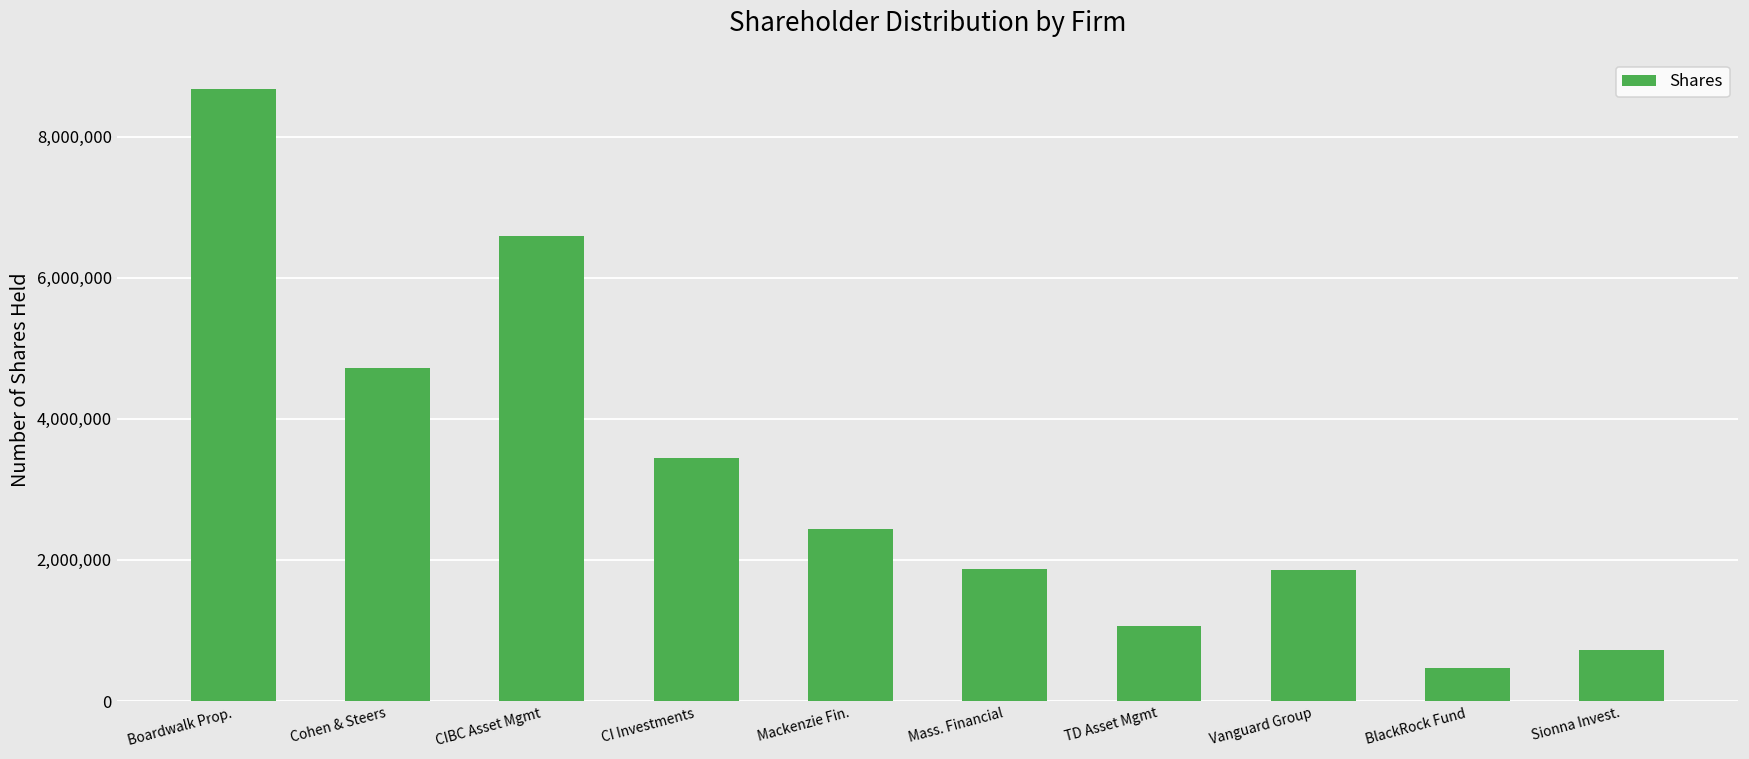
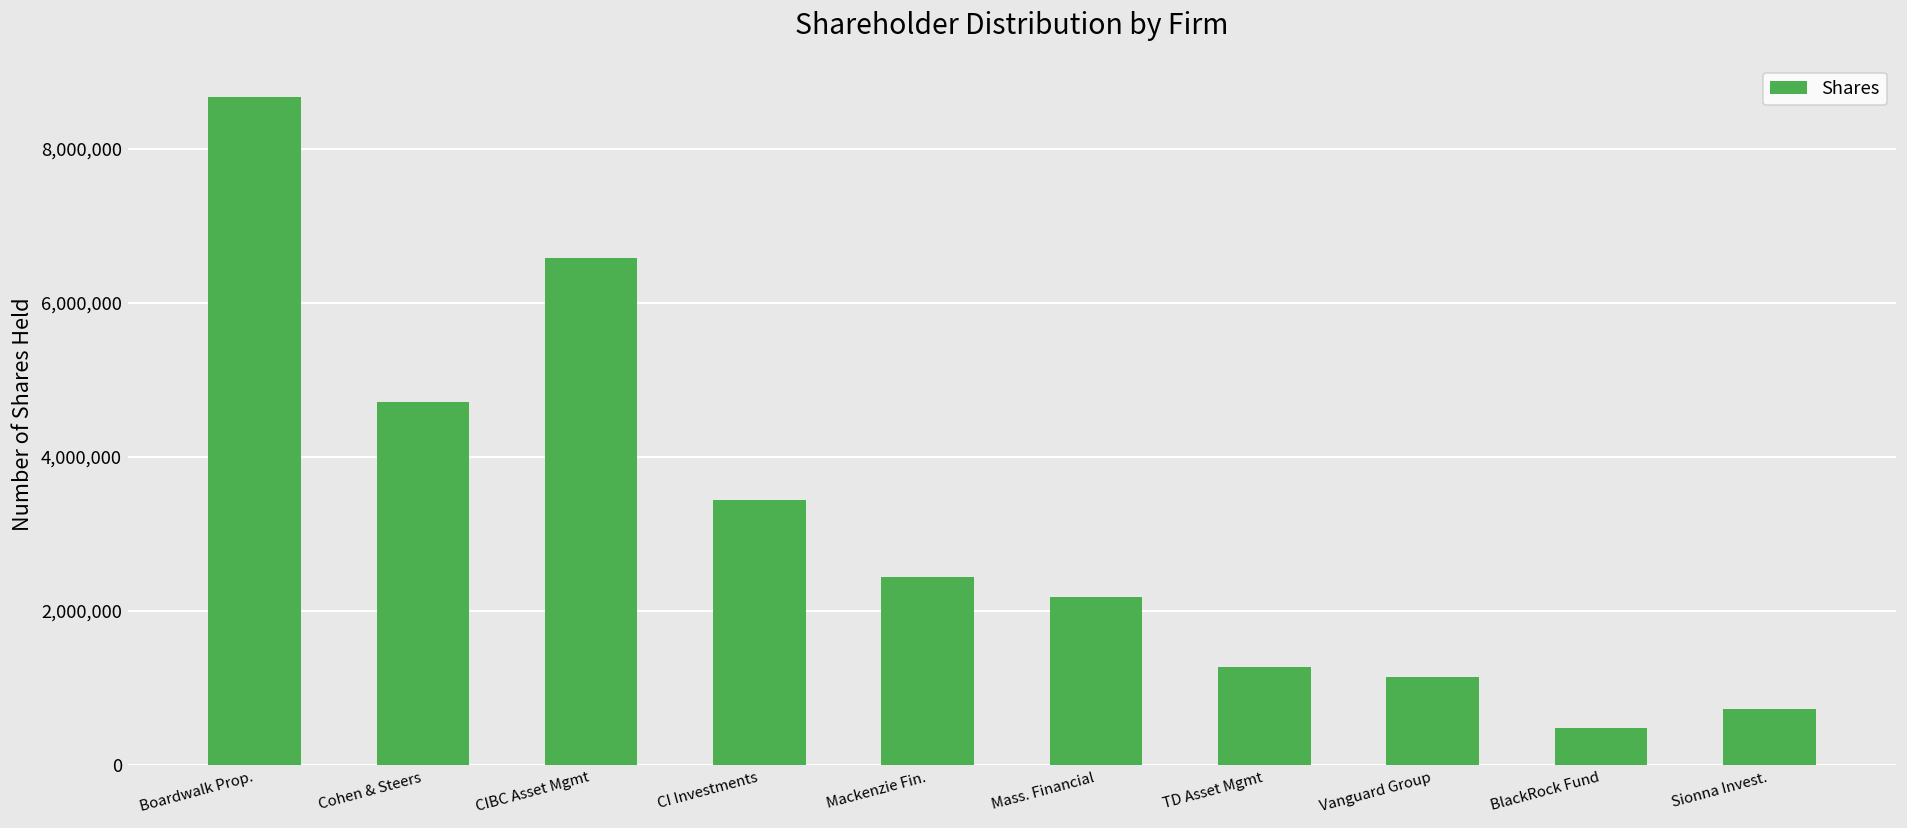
  {
    "Boardwalk Prop.": "8,700,000",
    "Cohen & Steers": "4,700,000",
    "CIBC Asset Mgmt": "6,600,000",
    "CI Investments": "3,400,000",
    "Mackenzie Fin.": "2,400,000",
-   "Mass. Financial": "1,900,000",
-   "TD Asset Mgmt": "1,100,000",
-   "Vanguard Group": "1,900,000",
+   "Mass. Financial": "2,200,000",
+   "TD Asset Mgmt": "1,300,000",
+   "Vanguard Group": "1,100,000",
    "BlackRock Fund": "500,000",
    "Sionna Invest.": "700,000"
  }
